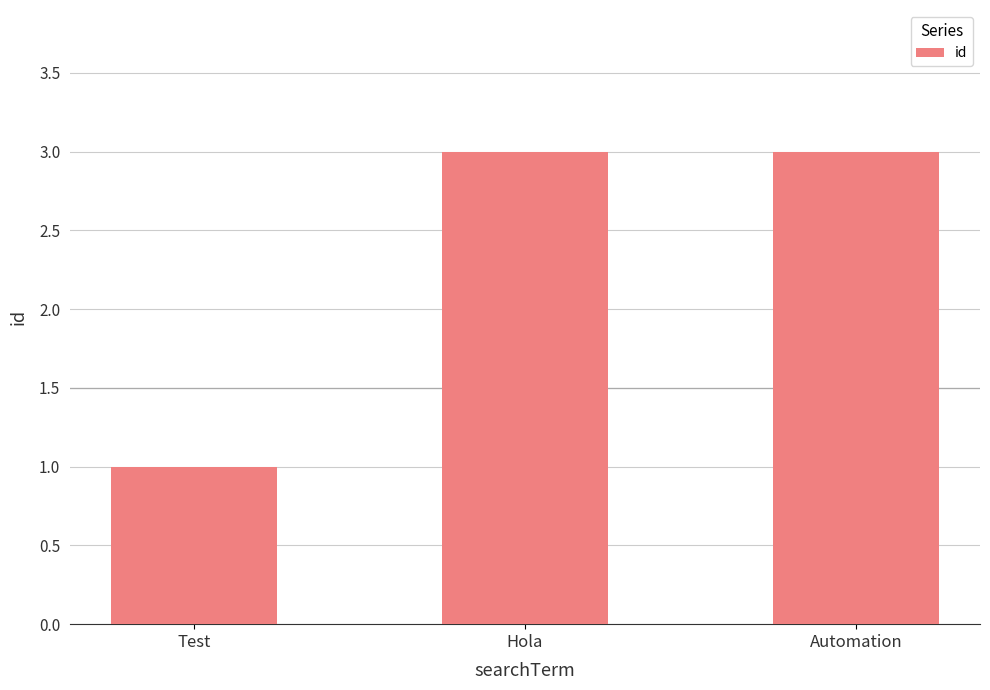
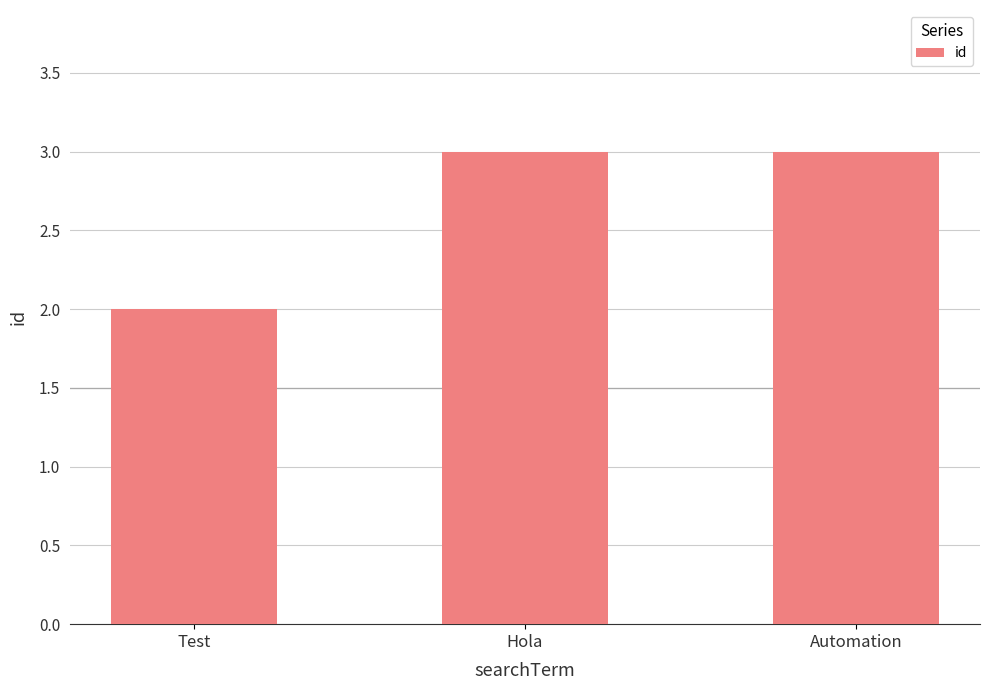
  {
-   "Test": 1,
+   "Test": 2,
    "Hola": 3,
    "Automation": 3
  }
